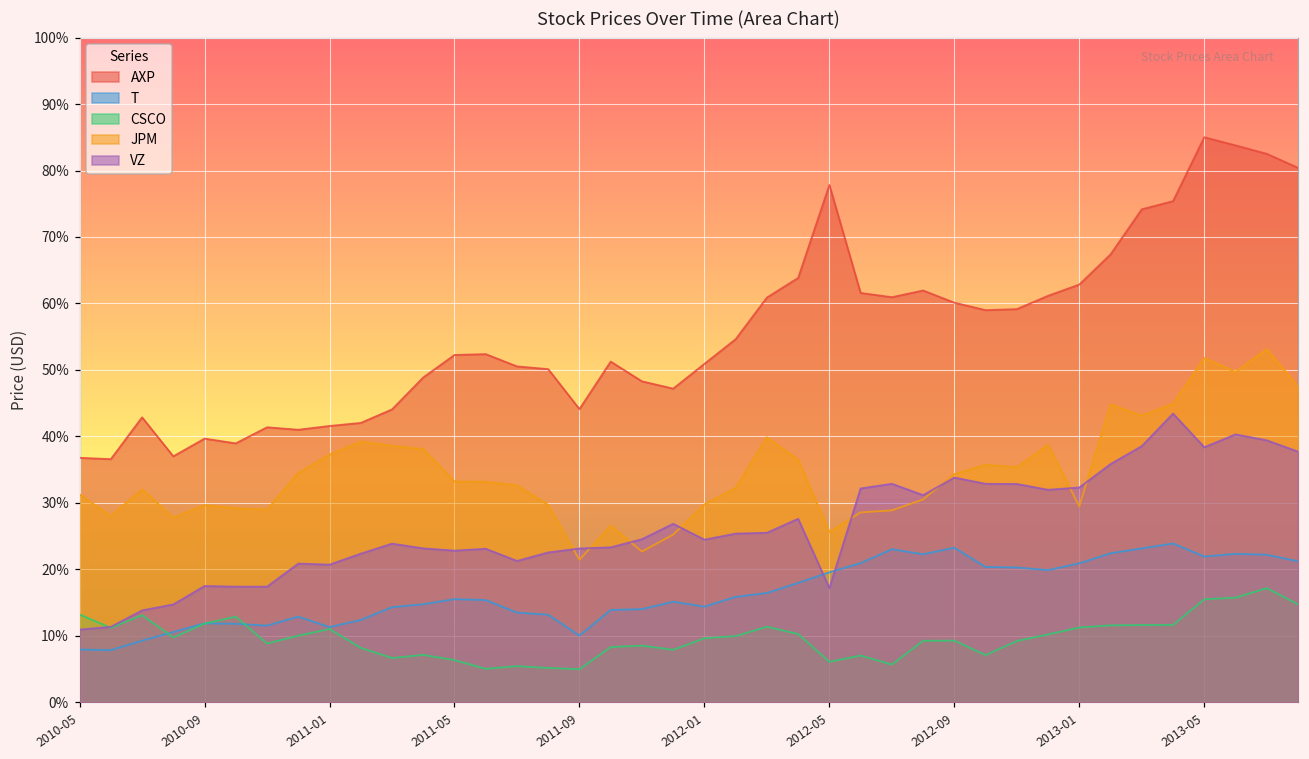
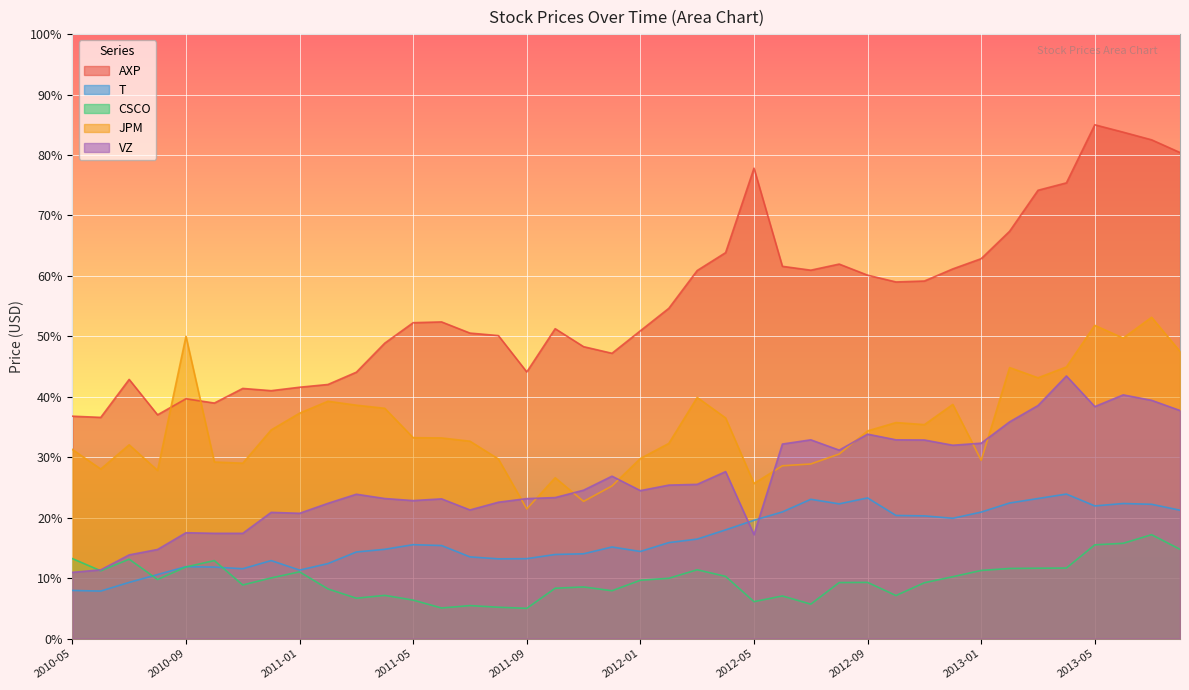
  {
    "AXP": {
      "2010-05": "37%",
      "2010-09": "40%",
      "2011-01": "42%",
      "2011-05": "52%",
      "2011-09": "44%",
      "2012-01": "51%",
      "2012-05": "78%",
      "2012-09": "60%",
      "2013-01": "63%",
      "2013-05": "85%"
    },
    "T": {
      "2010-05": "8%",
      "2011-05": "16%",
-     "2011-09": "10%",
+     "2011-09": "13%",
      "2012-01": "14%",
      "2012-05": "20%",
      "2012-09": "23%",
      "2013-01": "21%",
      "2013-05": "22%"
    },
    "CSCO": {
      "2010-05": "13%",
      "2011-05": "6%",
      "2011-09": "5%",
      "2012-01": "10%",
      "2012-05": "6%",
      "2012-09": "9%",
      "2013-01": "11%",
      "2013-05": "16%"
    },
    "JPM": {
      "2010-05": "31%",
-     "2010-09": "30%",
+     "2010-09": "50%",
      "2011-01": "37%",
      "2011-05": "33%",
      "2011-09": "21%",
      "2012-01": "30%",
      "2012-05": "26%",
      "2012-09": "34%",
      "2013-01": "29%",
      "2013-05": "52%"
    },
    "VZ": {
      "2010-05": "11%",
      "2010-09": "18%",
      "2011-01": "21%",
      "2011-05": "23%",
      "2011-09": "23%",
      "2012-01": "24%",
      "2012-05": "17%",
      "2012-09": "34%",
      "2013-01": "32%",
      "2013-05": "38%"
    }
  }
